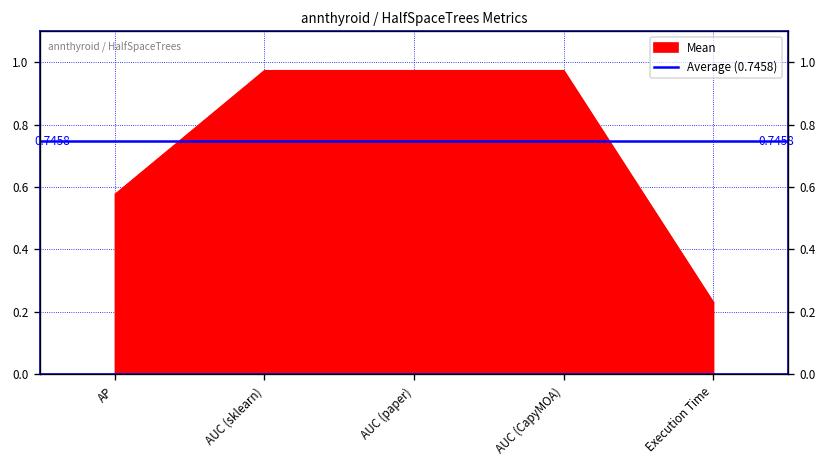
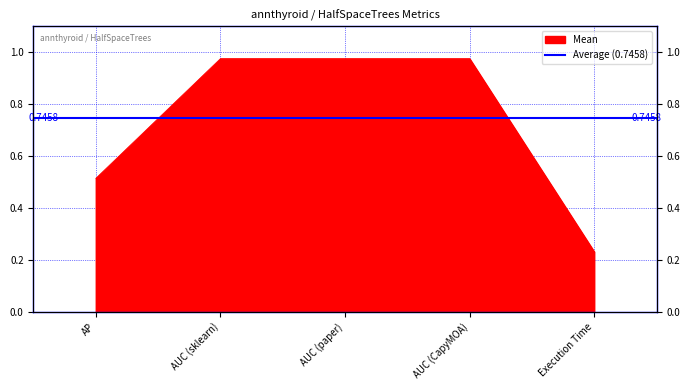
  {
-   "AP": 0.58,
+   "AP": 0.51,
    "AUC (sklearn)": 0.97,
    "AUC (paper)": 0.97,
    "AUC (CapyMOA)": 0.97,
    "Execution Time": 0.23
  }
